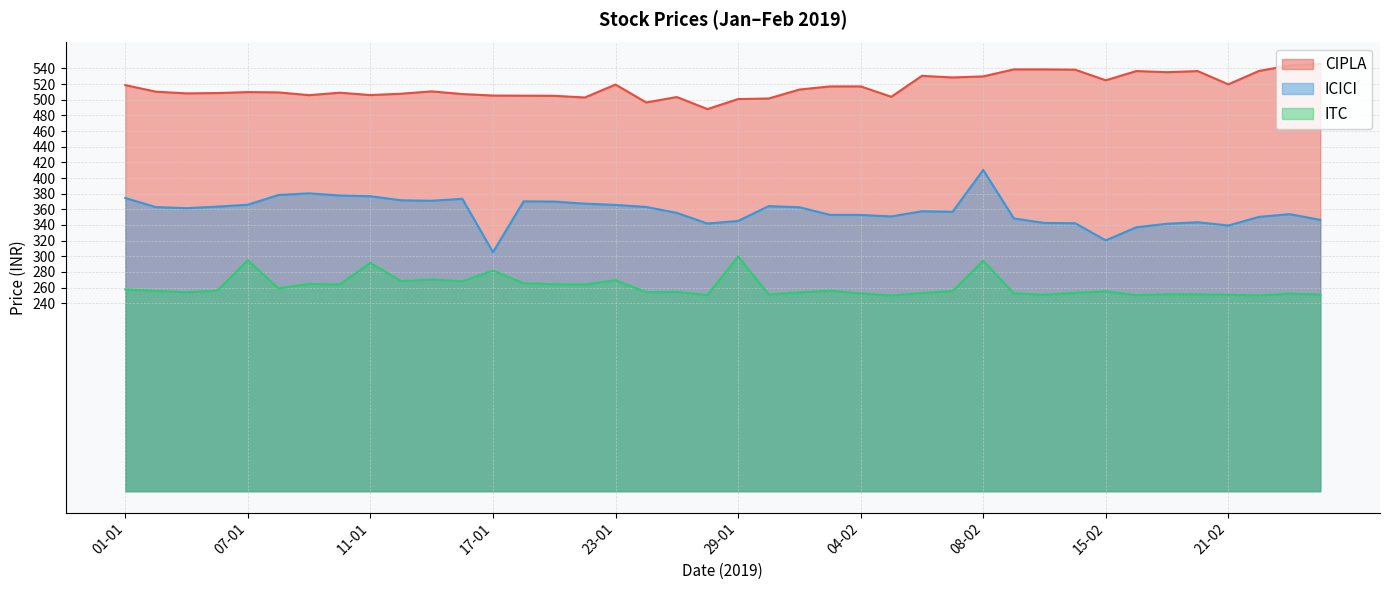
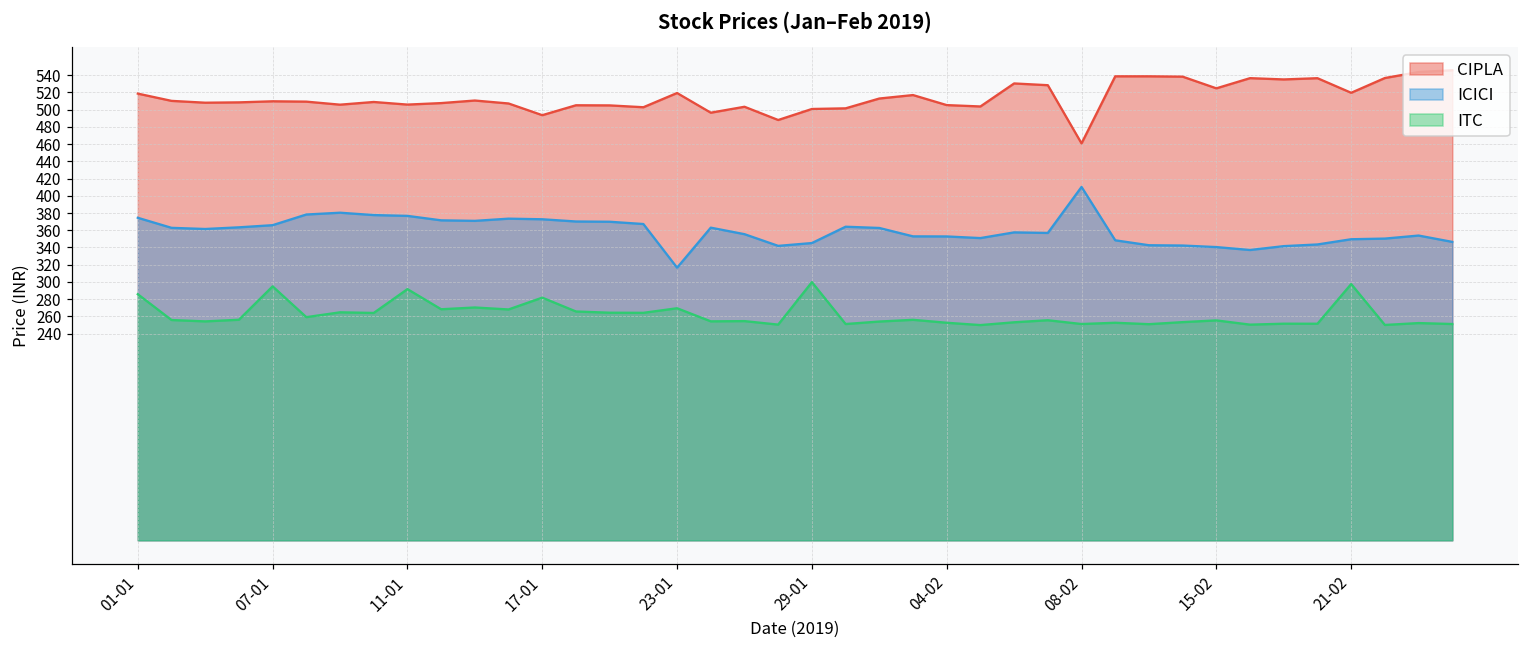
  {
    "CIPLA": {
      "01-01": 520,
      "07-01": 510,
      "11-01": 510,
-     "17-01": 510,
+     "17-01": 490,
      "23-01": 520,
      "29-01": 500,
-     "04-02": 520,
-     "08-02": 530,
+     "04-02": 510,
+     "08-02": 460,
      "15-02": 520,
      "21-02": 520
    },
    "ICICI": {
      "01-01": 370,
      "07-01": 370,
      "11-01": 380,
-     "17-01": 310,
-     "23-01": 370,
+     "17-01": 370,
+     "23-01": 320,
      "29-01": 350,
      "04-02": 350,
      "08-02": 410,
-     "15-02": 320,
-     "21-02": 340
+     "15-02": 340,
+     "21-02": 350
    },
    "ITC": {
-     "01-01": 260,
+     "01-01": 290,
      "07-01": 290,
      "11-01": 290,
      "17-01": 280,
      "23-01": 270,
      "29-01": 300,
      "04-02": 250,
-     "08-02": 290,
+     "08-02": 250,
      "15-02": 260,
-     "21-02": 250
+     "21-02": 300
    }
  }
